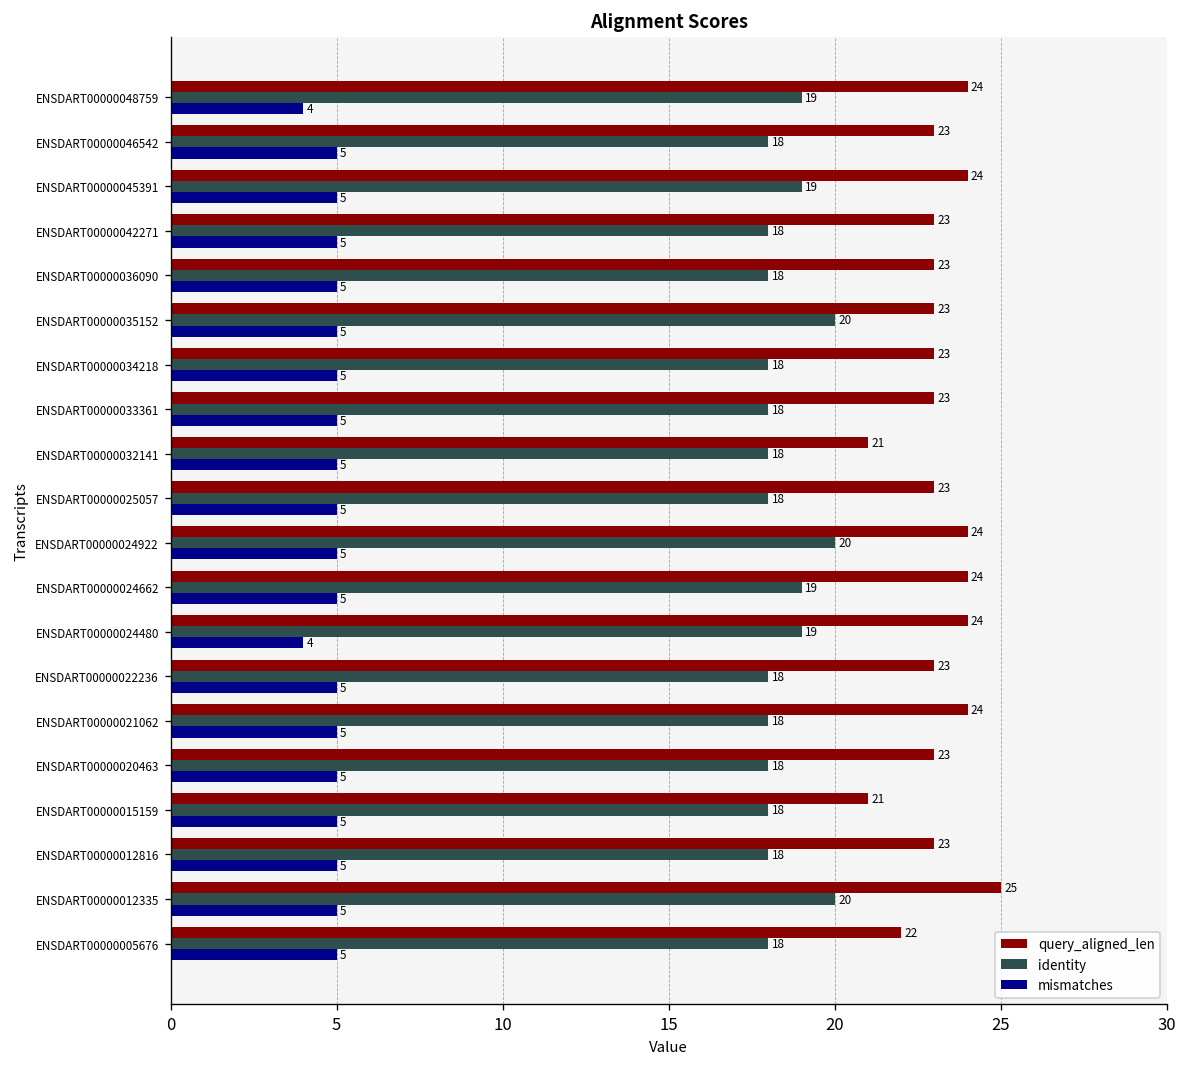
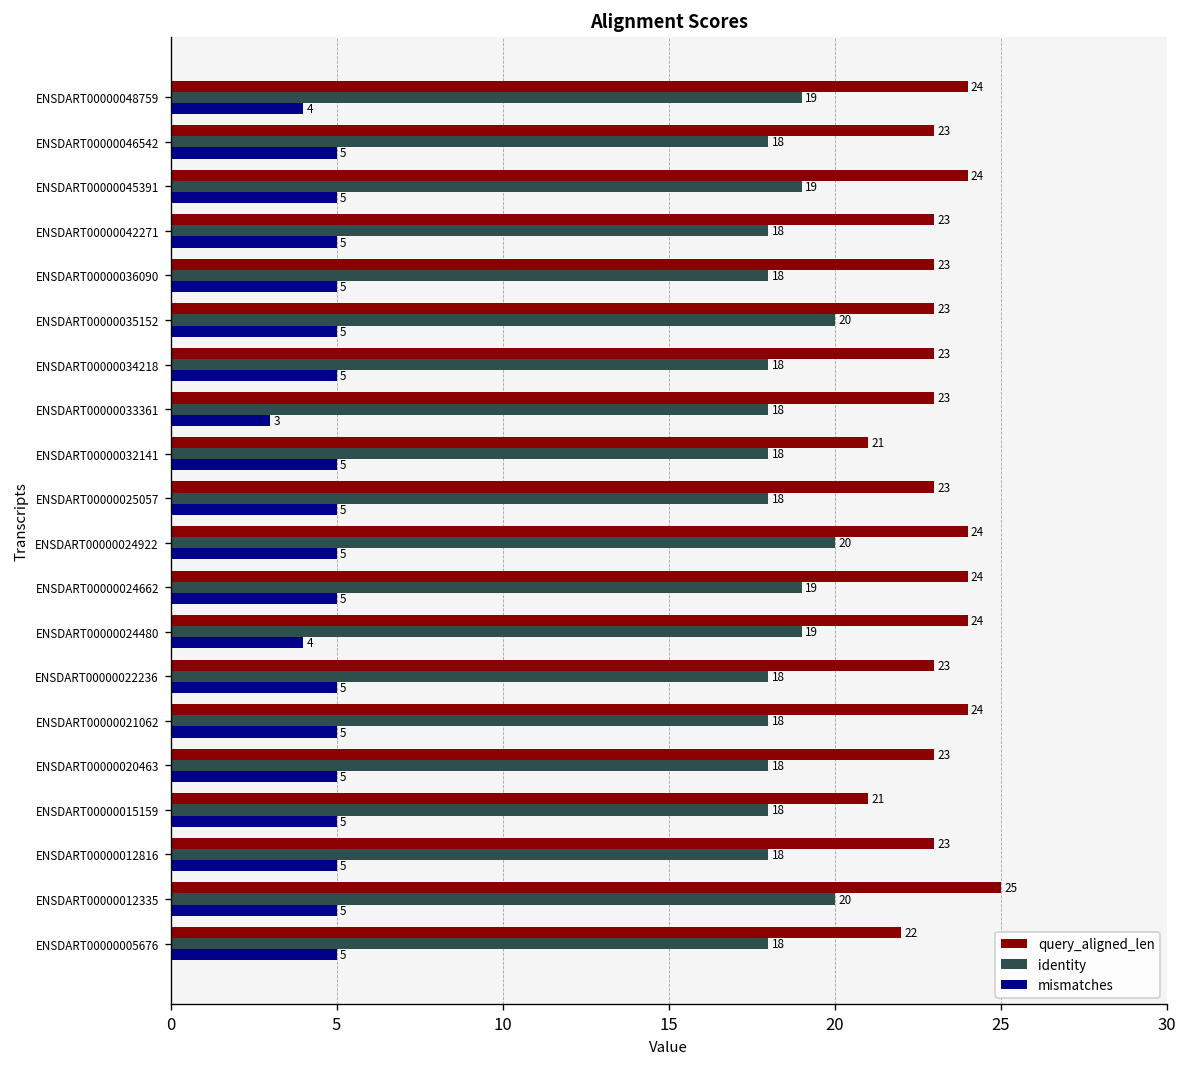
  {
    "query_aligned_len": {
      "ENSDART00000048759": 24,
      "ENSDART00000046542": 23,
      "ENSDART00000045391": 24,
      "ENSDART00000042271": 23,
      "ENSDART00000036090": 23,
      "ENSDART00000035152": 23,
      "ENSDART00000034218": 23,
      "ENSDART00000033361": 23,
      "ENSDART00000032141": 21,
      "ENSDART00000025057": 23,
      "ENSDART00000024922": 24,
      "ENSDART00000024662": 24,
      "ENSDART00000024480": 24,
      "ENSDART00000022236": 23,
      "ENSDART00000021062": 24,
      "ENSDART00000020463": 23,
      "ENSDART00000015159": 21,
      "ENSDART00000012816": 23,
      "ENSDART00000012335": 25,
      "ENSDART00000005676": 22
    },
    "identity": {
      "ENSDART00000048759": 19,
      "ENSDART00000046542": 18,
      "ENSDART00000045391": 19,
      "ENSDART00000042271": 18,
      "ENSDART00000036090": 18,
      "ENSDART00000035152": 20,
      "ENSDART00000034218": 18,
      "ENSDART00000033361": 18,
      "ENSDART00000032141": 18,
      "ENSDART00000025057": 18,
      "ENSDART00000024922": 20,
      "ENSDART00000024662": 19,
      "ENSDART00000024480": 19,
      "ENSDART00000022236": 18,
      "ENSDART00000021062": 18,
      "ENSDART00000020463": 18,
      "ENSDART00000015159": 18,
      "ENSDART00000012816": 18,
      "ENSDART00000012335": 20,
      "ENSDART00000005676": 18
    },
    "mismatches": {
      "ENSDART00000048759": 4,
      "ENSDART00000046542": 5,
      "ENSDART00000045391": 5,
      "ENSDART00000042271": 5,
      "ENSDART00000036090": 5,
      "ENSDART00000035152": 5,
      "ENSDART00000034218": 5,
-     "ENSDART00000033361": 5,
+     "ENSDART00000033361": 3,
      "ENSDART00000032141": 5,
      "ENSDART00000025057": 5,
      "ENSDART00000024922": 5,
      "ENSDART00000024662": 5,
      "ENSDART00000024480": 4,
      "ENSDART00000022236": 5,
      "ENSDART00000021062": 5,
      "ENSDART00000020463": 5,
      "ENSDART00000015159": 5,
      "ENSDART00000012816": 5,
      "ENSDART00000012335": 5,
      "ENSDART00000005676": 5
    }
  }
